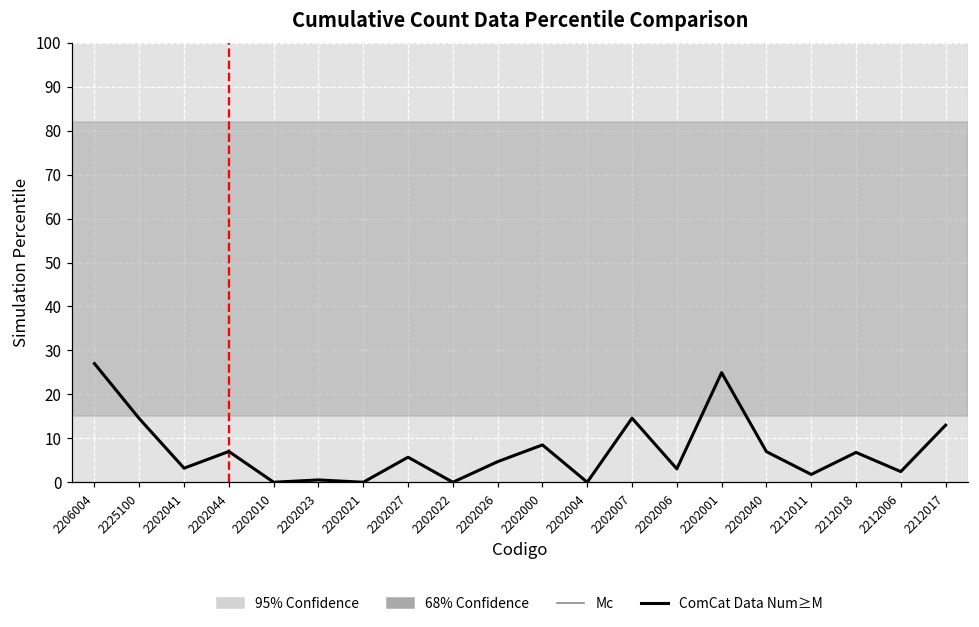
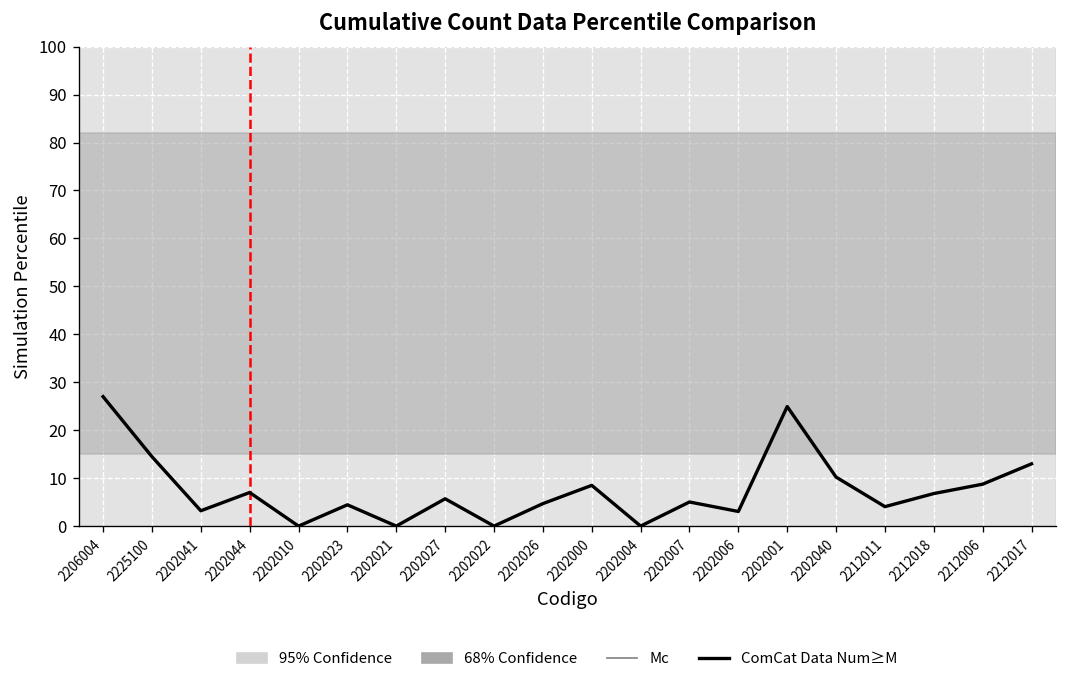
  {
    "2206004": 27,
    "2225100": 14,
    "2202041": 3,
    "2202044": 7,
    "2202010": 0,
-   "2202023": 1,
+   "2202023": 4,
    "2202021": 0,
    "2202027": 6,
    "2202022": 0,
    "2202026": 5,
    "2202000": 8,
    "2202004": 0,
-   "2202007": 15,
+   "2202007": 5,
    "2202006": 3,
    "2202001": 25,
-   "2202040": 7,
-   "2212011": 2,
+   "2202040": 10,
+   "2212011": 4,
    "2212018": 7,
-   "2212006": 2,
+   "2212006": 9,
    "2212017": 13
  }
